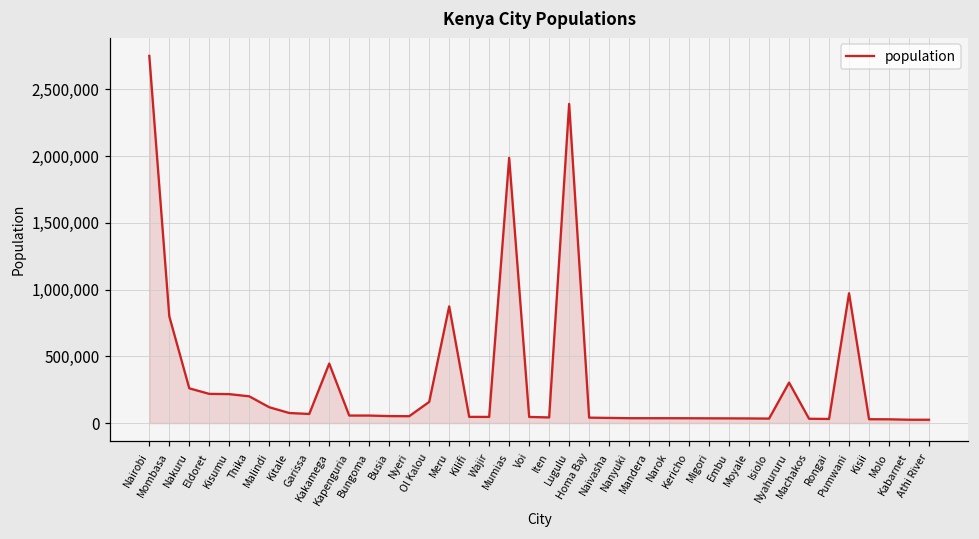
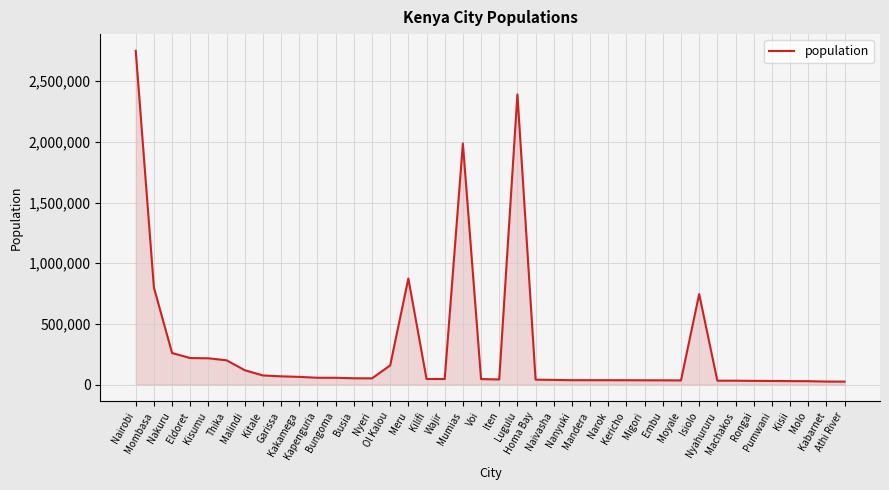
  {
    "Nairobi": "2,750,000",
    "Mombasa": "800,000",
    "Nakuru": "260,000",
    "Eldoret": "220,000",
    "Kisumu": "220,000",
    "Thika": "200,000",
    "Malindi": "120,000",
    "Kitale": "80,000",
    "Garissa": "70,000",
-   "Kakamega": "450,000",
+   "Kakamega": "60,000",
    "Kapenguria": "60,000",
    "Bungoma": "60,000",
    "Busia": "50,000",
    "Nyeri": "50,000",
    "Ol Kalou": "160,000",
    "Meru": "870,000",
    "Kilifi": "50,000",
    "Wajir": "50,000",
    "Mumias": "1,990,000",
    "Voi": "50,000",
    "Iten": "40,000",
    "Lugulu": "2,390,000",
    "Homa Bay": "40,000",
    "Naivasha": "40,000",
    "Nanyuki": "40,000",
    "Mandera": "40,000",
    "Narok": "40,000",
    "Kericho": "40,000",
    "Migori": "40,000",
    "Embu": "30,000",
    "Moyale": "30,000",
-   "Isiolo": "30,000",
-   "Nyahururu": "300,000",
+   "Isiolo": "750,000",
+   "Nyahururu": "30,000",
    "Machakos": "30,000",
    "Rongai": "30,000",
-   "Pumwani": "970,000",
+   "Pumwani": "30,000",
    "Kisii": "30,000",
    "Molo": "30,000",
    "Kabarnet": "20,000",
    "Athi River": "20,000"
  }
